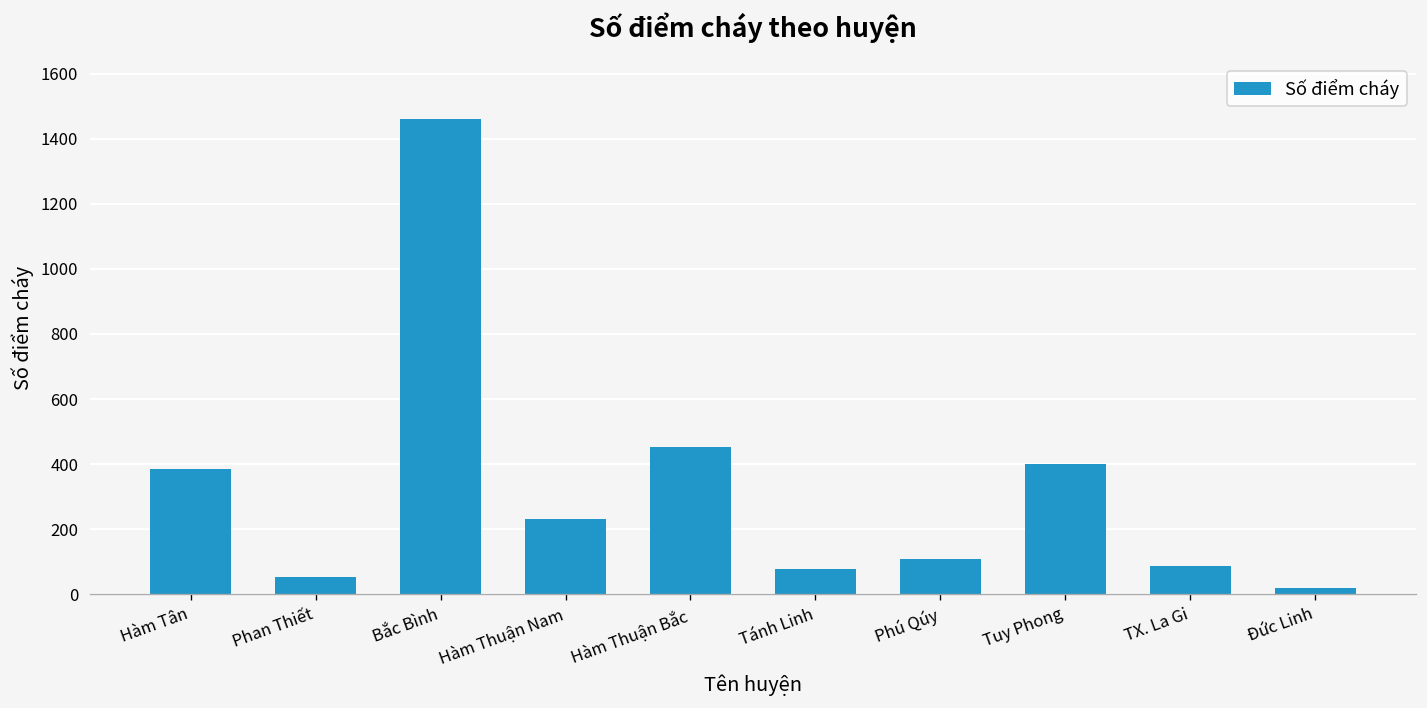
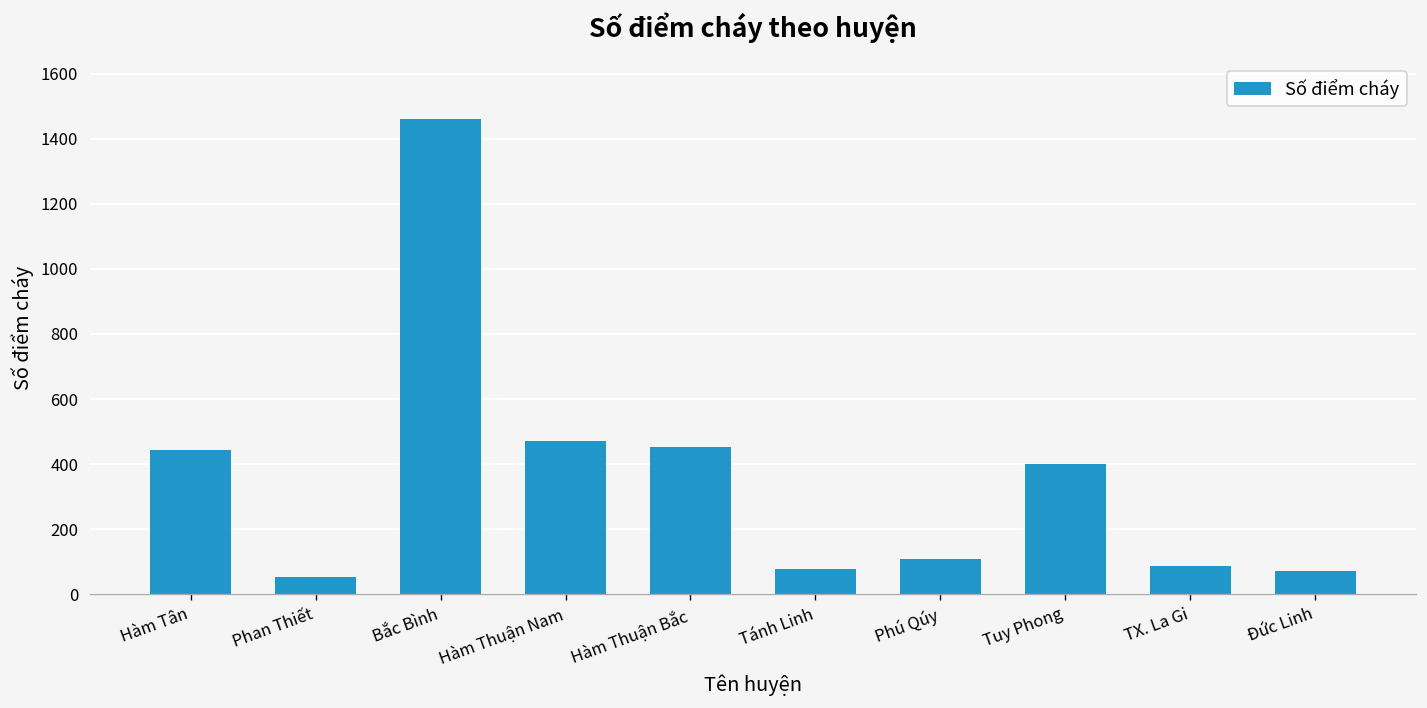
  {
-   "Hàm Tân": 380,
+   "Hàm Tân": 440,
    "Phan Thiết": 50,
    "Bắc Bình": 1460,
-   "Hàm Thuận Nam": 230,
+   "Hàm Thuận Nam": 470,
    "Hàm Thuận Bắc": 450,
    "Tánh Linh": 80,
    "Phú Qúy": 110,
    "Tuy Phong": 400,
    "TX. La Gi": 90,
-   "Đức Linh": 20
+   "Đức Linh": 70
  }
